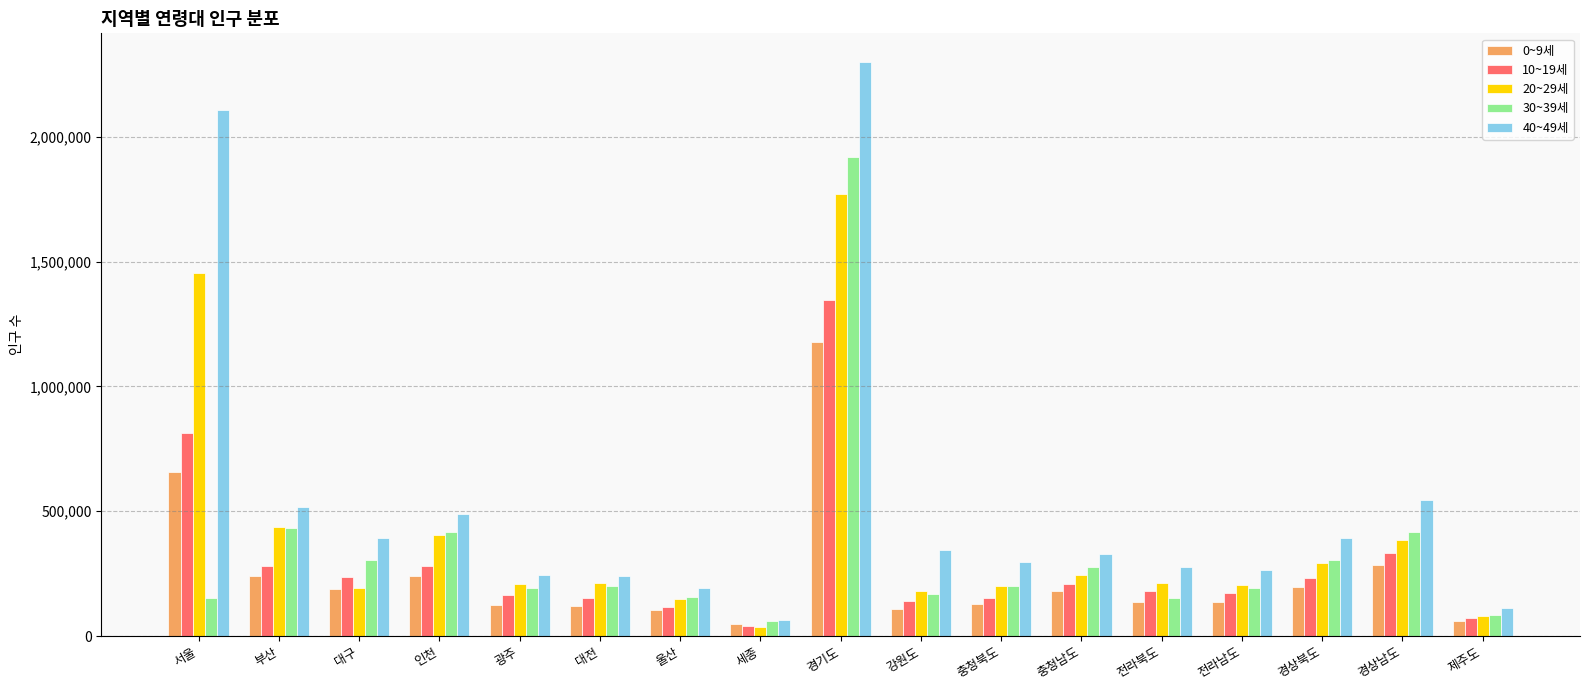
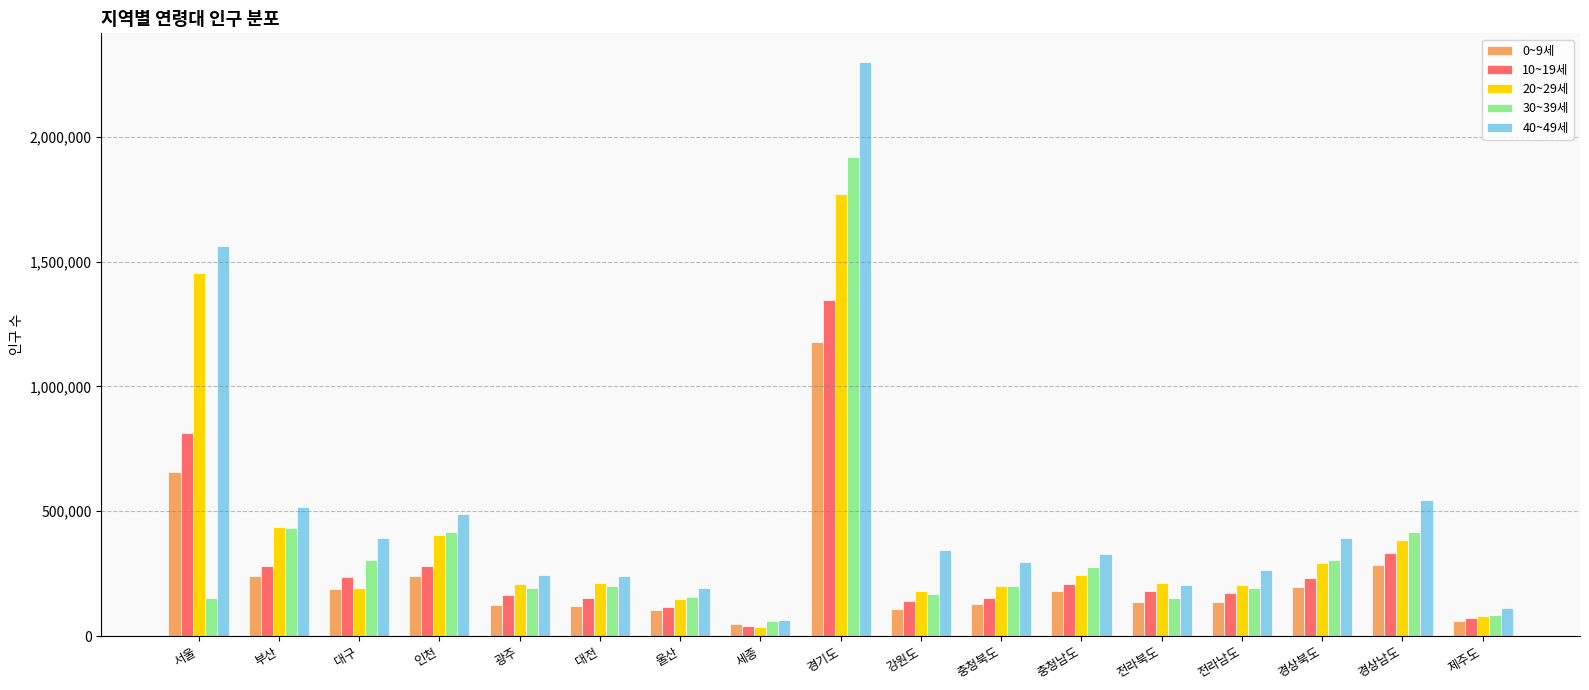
  {
    "20~29세": {
      "서울": "1,460,000",
      "부산": "430,000",
      "대구": "190,000",
      "인천": "410,000",
      "광주": "210,000",
      "대전": "210,000",
      "울산": "150,000",
      "세종": "40,000",
      "경기도": "1,770,000",
      "강원도": "180,000",
      "충청북도": "200,000",
      "충청남도": "240,000",
      "전라북도": "210,000",
      "전라남도": "200,000",
      "경상북도": "290,000",
      "경상남도": "380,000",
      "제주도": "80,000"
    },
    "30~39세": {
      "서울": "150,000",
      "부산": "430,000",
      "대구": "300,000",
      "인천": "420,000",
      "광주": "190,000",
      "대전": "200,000",
      "울산": "160,000",
      "세종": "60,000",
      "경기도": "1,920,000",
      "강원도": "170,000",
      "충청북도": "200,000",
      "충청남도": "280,000",
      "전라북도": "150,000",
      "전라남도": "190,000",
      "경상북도": "300,000",
      "경상남도": "420,000",
      "제주도": "80,000"
    },
    "40~49세": {
-     "서울": "2,110,000",
+     "서울": "1,560,000",
      "부산": "520,000",
      "대구": "390,000",
      "인천": "490,000",
      "광주": "240,000",
      "대전": "240,000",
      "울산": "190,000",
      "세종": "70,000",
      "경기도": "2,300,000",
      "강원도": "340,000",
      "충청북도": "300,000",
      "충청남도": "330,000",
-     "전라북도": "270,000",
+     "전라북도": "200,000",
      "전라남도": "270,000",
      "경상북도": "390,000",
      "경상남도": "540,000",
      "제주도": "110,000"
    }
  }
